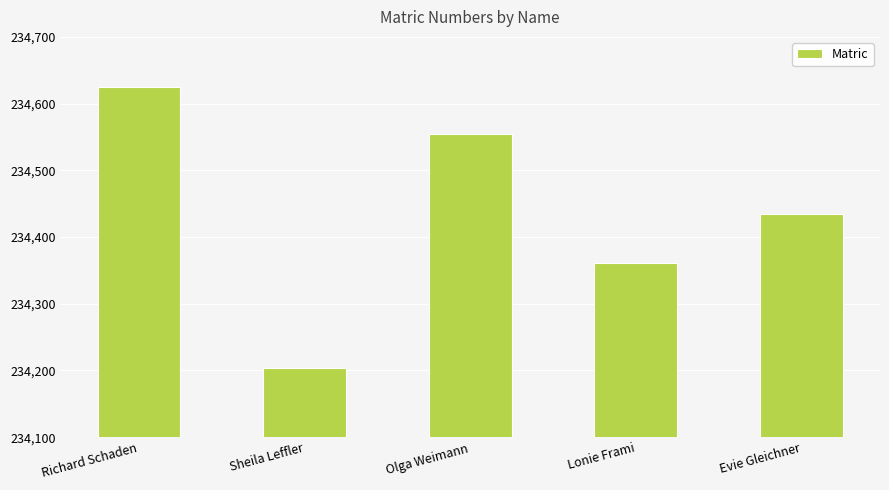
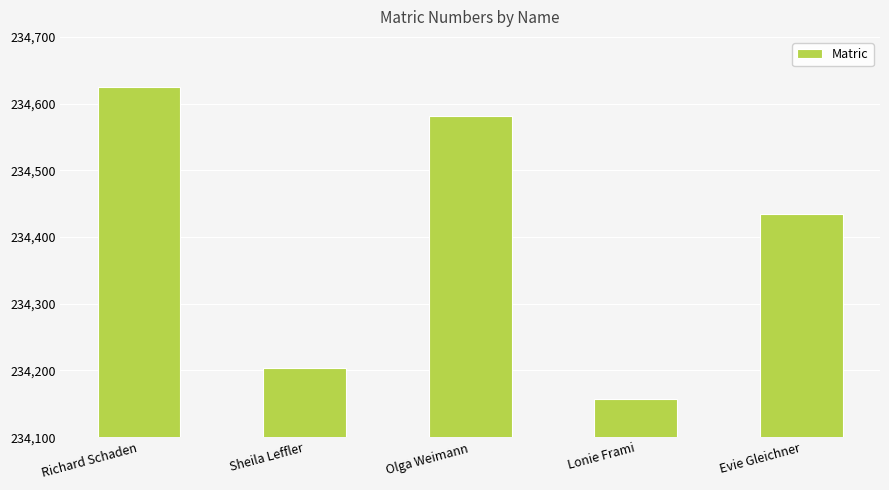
  {
    "Richard Schaden": "234,630",
    "Sheila Leffler": "234,200",
-   "Olga Weimann": "234,560",
-   "Lonie Frami": "234,360",
+   "Olga Weimann": "234,580",
+   "Lonie Frami": "234,160",
    "Evie Gleichner": "234,440"
  }
